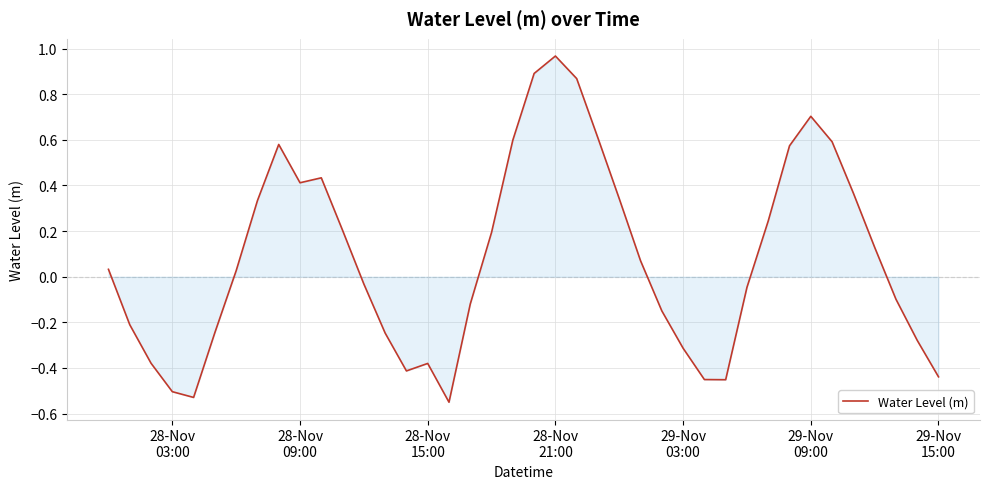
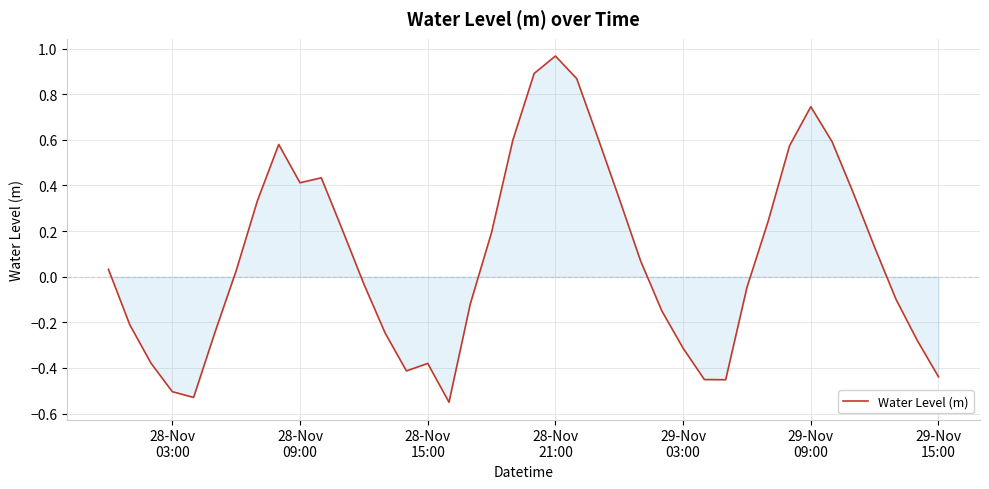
  {
    "Water Level (m)": {
      "28-Nov 03:00": -0.50,
      "28-Nov 15:00": -0.38,
      "29-Nov 03:00": -0.31,
-     "29-Nov 09:00": 0.70,
+     "29-Nov 09:00": 0.75,
      "29-Nov 15:00": -0.44
    }
  }
